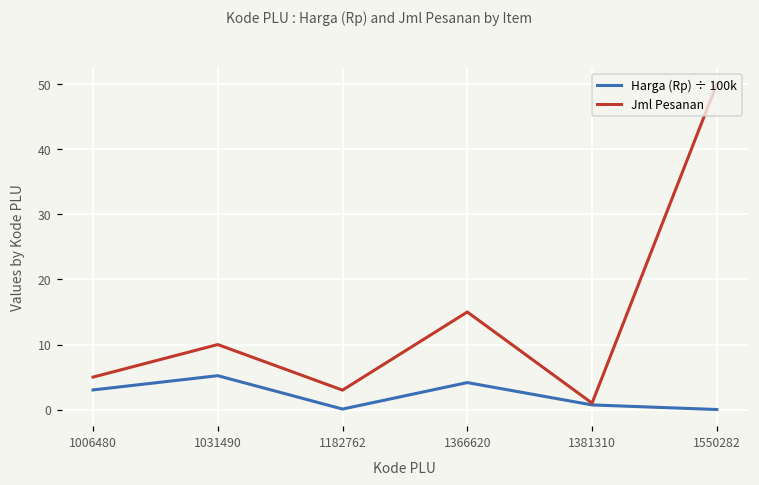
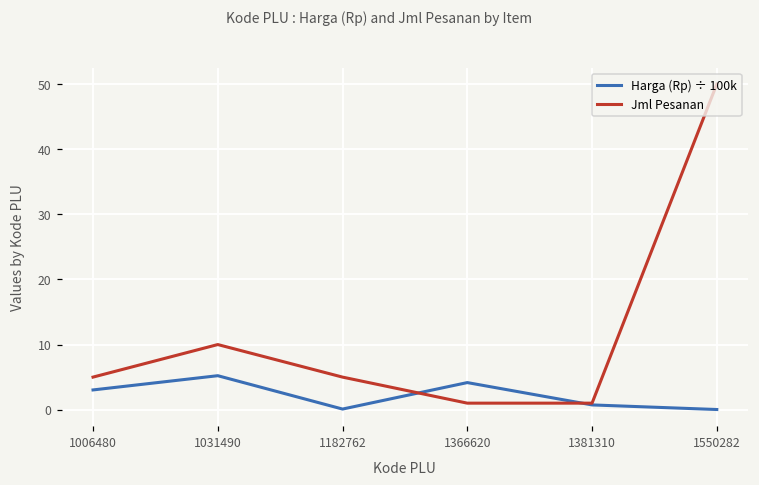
  {
    "Harga (Rp) ÷ 100k": {
      "1006480": 3,
      "1031490": 5,
      "1182762": 0,
      "1366620": 4,
      "1550282": 0
    },
    "Jml Pesanan": {
      "1006480": 5,
      "1031490": 10,
-     "1182762": 3,
-     "1366620": 15
+     "1182762": 5,
+     "1366620": 1
    }
  }
